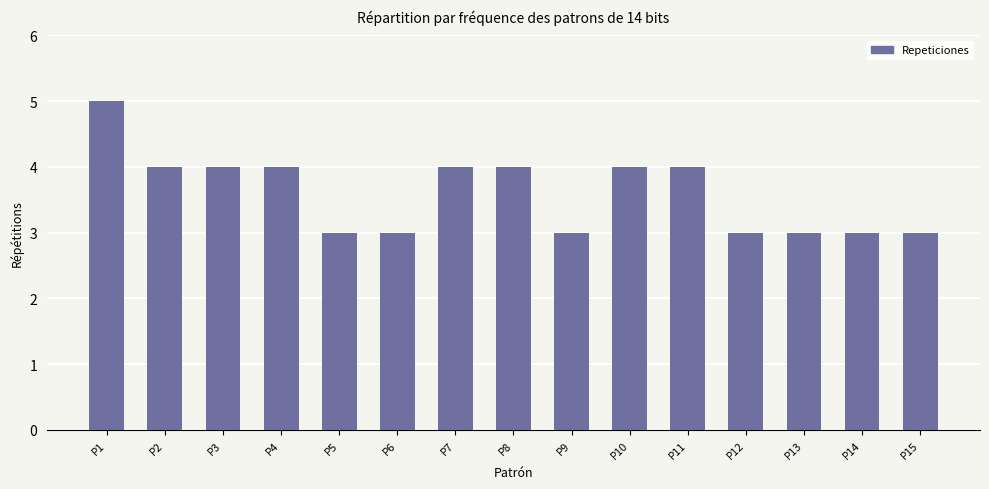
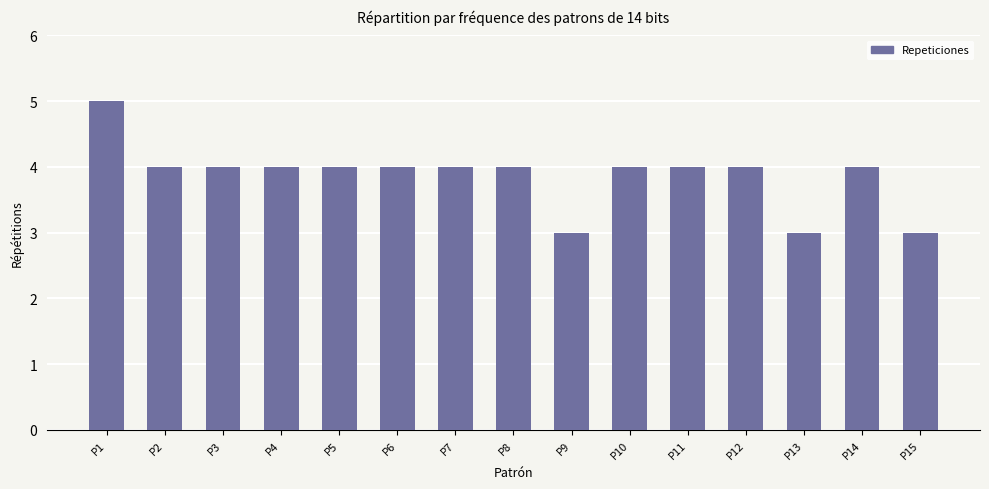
  {
    "P1": 5,
    "P2": 4,
    "P3": 4,
    "P4": 4,
-   "P5": 3,
-   "P6": 3,
+   "P5": 4,
+   "P6": 4,
    "P7": 4,
    "P8": 4,
    "P9": 3,
    "P10": 4,
    "P11": 4,
-   "P12": 3,
+   "P12": 4,
    "P13": 3,
-   "P14": 3,
+   "P14": 4,
    "P15": 3
  }
